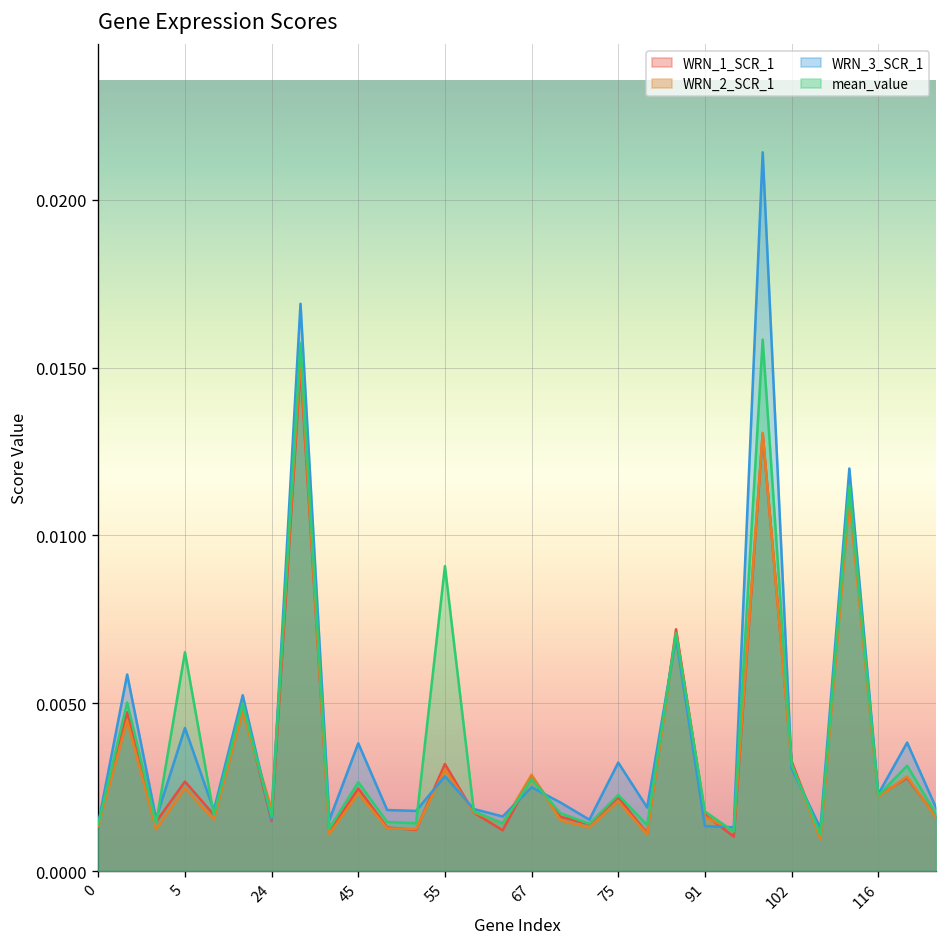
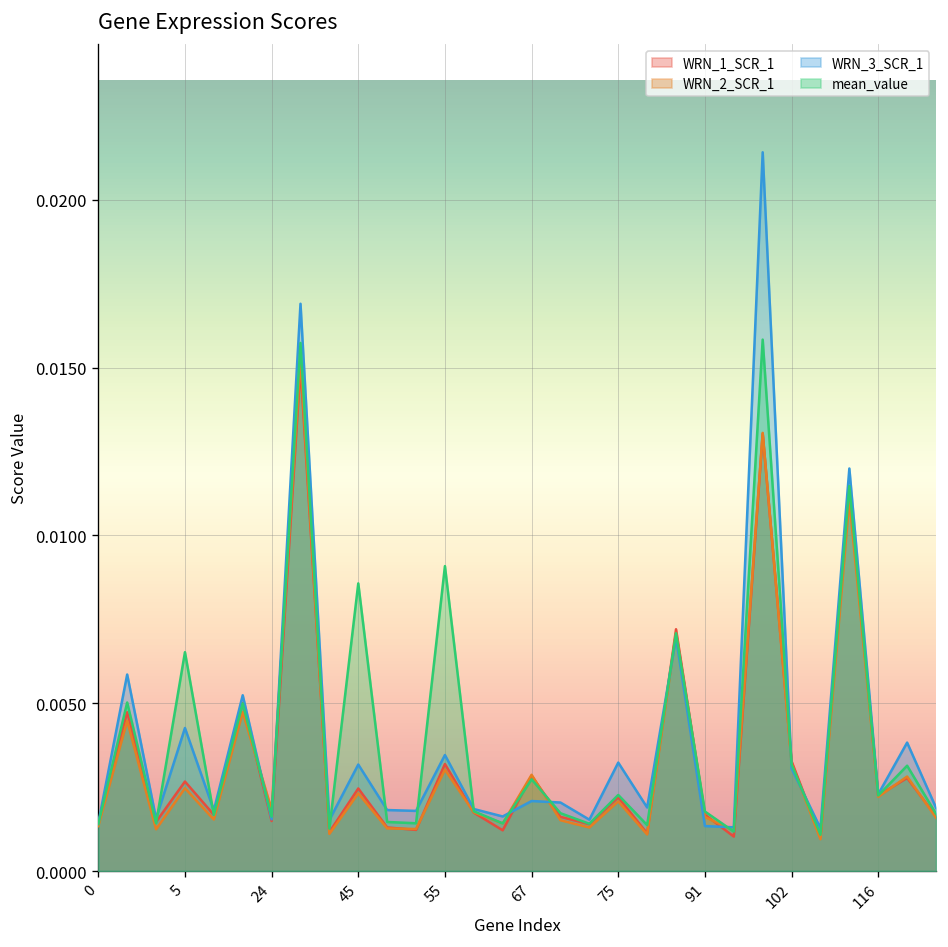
  {
    "WRN_3_SCR_1": {
      "5": 0.0043,
-     "45": 0.0038,
-     "55": 0.0028,
-     "67": 0.0025,
+     "45": 0.0032,
+     "55": 0.0035,
+     "67": 0.0021,
      "75": 0.0032,
      "91": 0.0013,
      "102": 0.0031
    },
    "mean_value": {
      "5": 0.0065,
-     "45": 0.0026,
+     "45": 0.0086,
      "55": 0.0091,
      "67": 0.0027,
      "91": 0.0018
    }
  }
